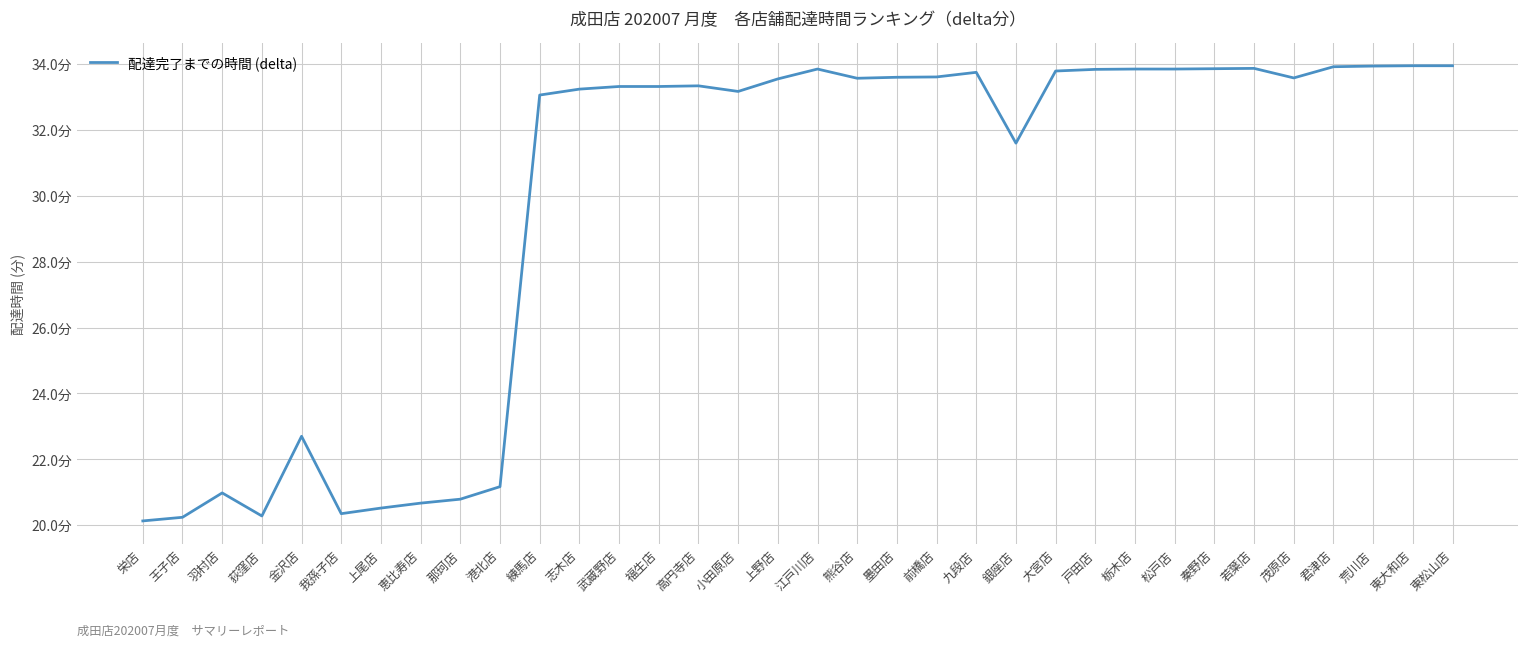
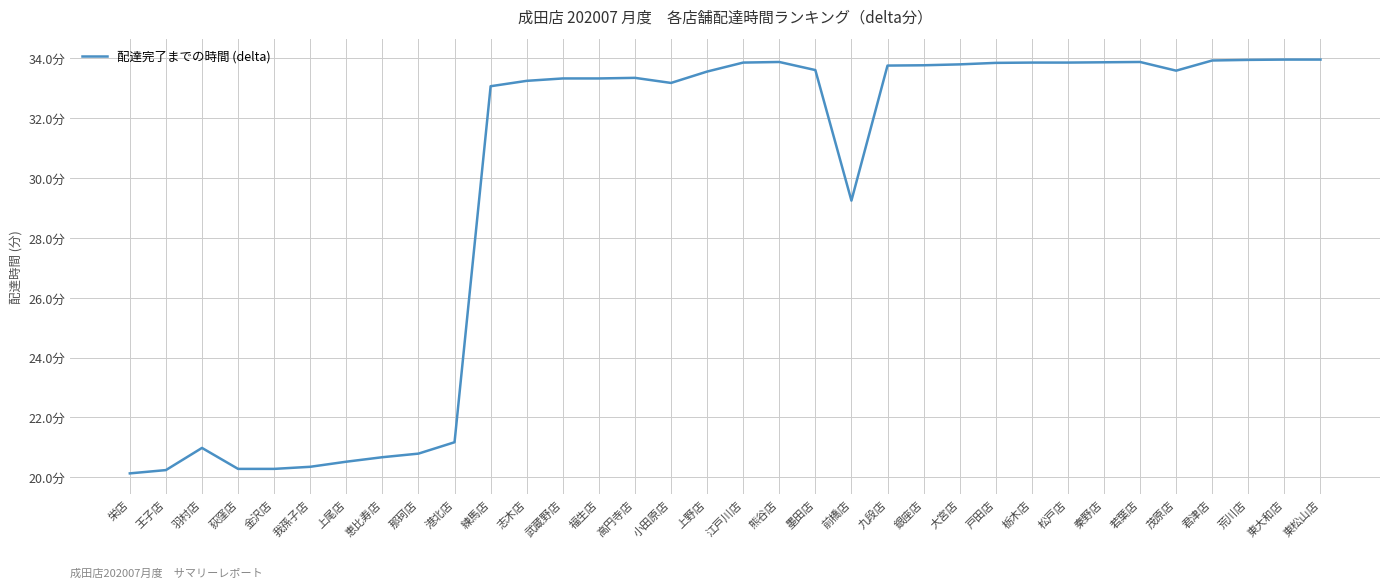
  {
    "栄店": "20.1分",
    "王子店": "20.2分",
    "羽村店": "21.0分",
    "荻窪店": "20.3分",
-   "金沢店": "22.7分",
+   "金沢店": "20.3分",
    "我孫子店": "20.4分",
    "上尾店": "20.5分",
    "恵比寿店": "20.7分",
    "那珂店": "20.8分",
    "港北店": "21.2分",
    "練馬店": "33.1分",
    "志木店": "33.2分",
    "武蔵野店": "33.3分",
    "福生店": "33.3分",
    "高円寺店": "33.3分",
    "小田原店": "33.2分",
    "上野店": "33.6分",
    "江戸川店": "33.9分",
-   "熊谷店": "33.6分",
+   "熊谷店": "33.9分",
    "墨田店": "33.6分",
-   "前橋店": "33.6分",
+   "前橋店": "29.2分",
    "九段店": "33.8分",
-   "銀座店": "31.6分",
+   "銀座店": "33.8分",
    "大宮店": "33.8分",
    "戸田店": "33.8分",
    "栃木店": "33.9分",
    "松戸店": "33.9分",
    "秦野店": "33.9分",
    "若葉店": "33.9分",
    "茂原店": "33.6分",
    "君津店": "33.9分",
    "荒川店": "33.9分",
    "東大和店": "34.0分",
    "東松山店": "34.0分"
  }
